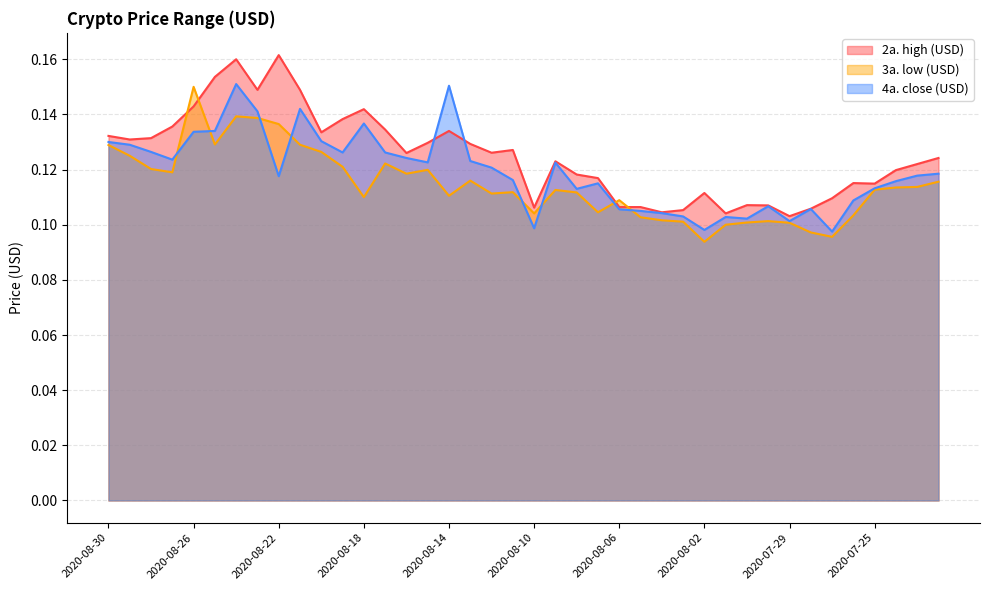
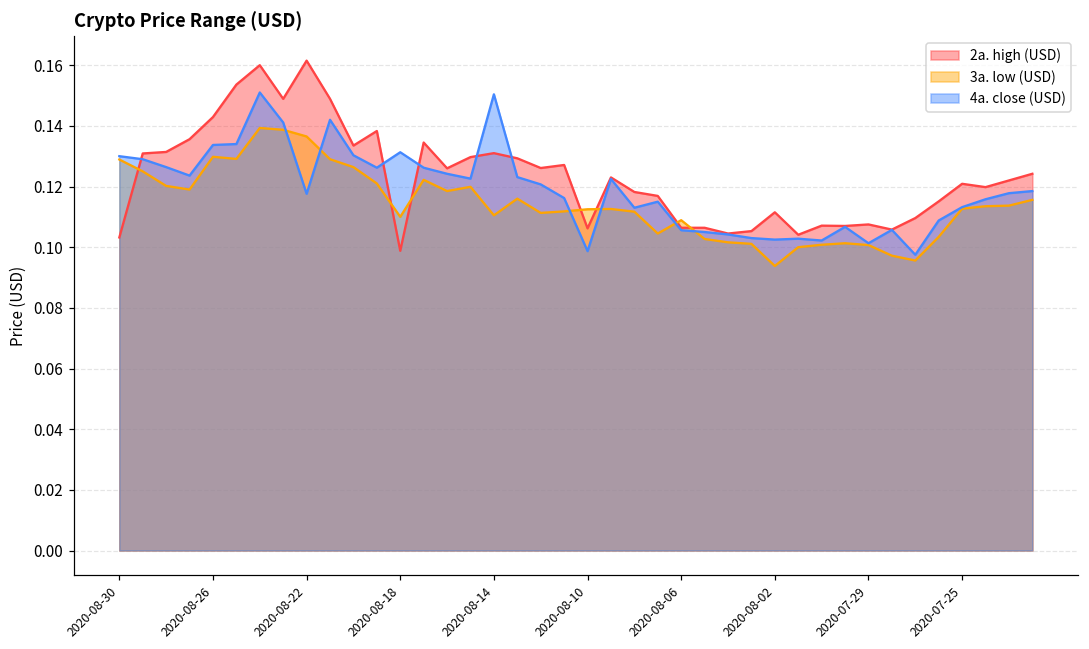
  {
    "2a. high (USD)": {
-     "2020-08-30": 0.132,
+     "2020-08-30": 0.103,
      "2020-08-26": 0.143,
      "2020-08-22": 0.162,
-     "2020-08-18": 0.142,
-     "2020-08-14": 0.134,
+     "2020-08-18": 0.099,
+     "2020-08-14": 0.131,
      "2020-08-10": 0.106,
      "2020-08-02": 0.112,
-     "2020-07-29": 0.103,
-     "2020-07-25": 0.115
+     "2020-07-29": 0.108,
+     "2020-07-25": 0.121
    },
    "3a. low (USD)": {
      "2020-08-30": 0.129,
-     "2020-08-26": 0.150,
+     "2020-08-26": 0.130,
      "2020-08-22": 0.137,
      "2020-08-18": 0.110,
      "2020-08-14": 0.111,
-     "2020-08-10": 0.104,
+     "2020-08-10": 0.113,
      "2020-08-06": 0.109,
      "2020-08-02": 0.094
    },
    "4a. close (USD)": {
      "2020-08-30": 0.130,
      "2020-08-26": 0.134,
      "2020-08-22": 0.118,
-     "2020-08-18": 0.137,
+     "2020-08-18": 0.131,
      "2020-08-14": 0.150,
      "2020-08-10": 0.099,
-     "2020-08-02": 0.098
+     "2020-08-02": 0.103
    }
  }
